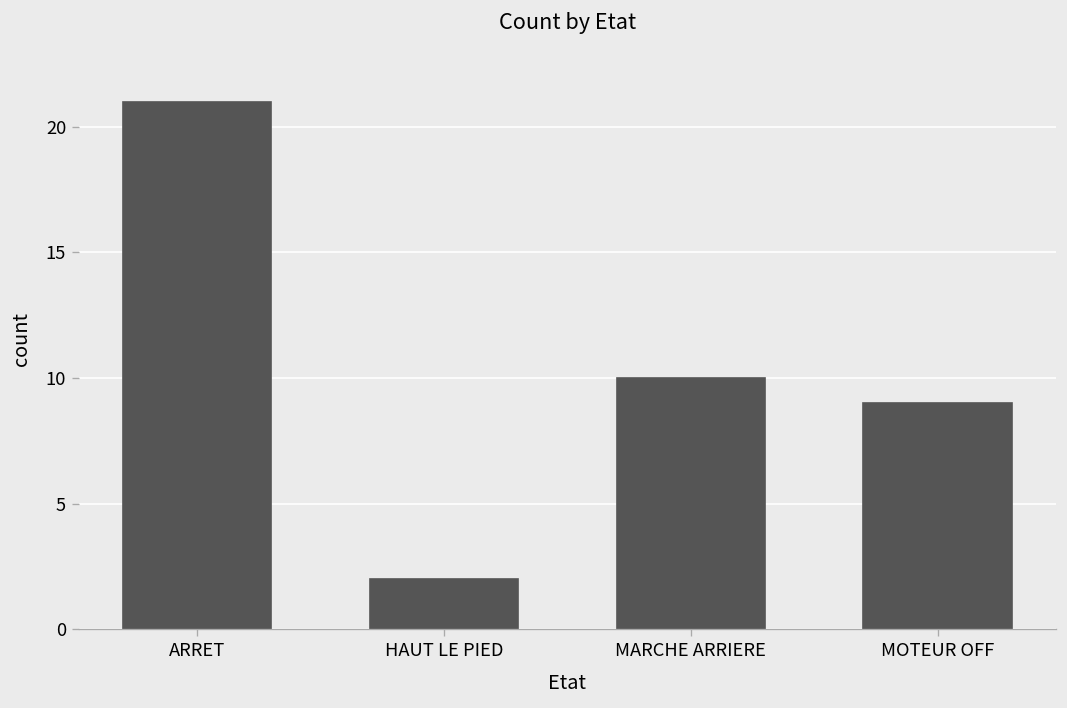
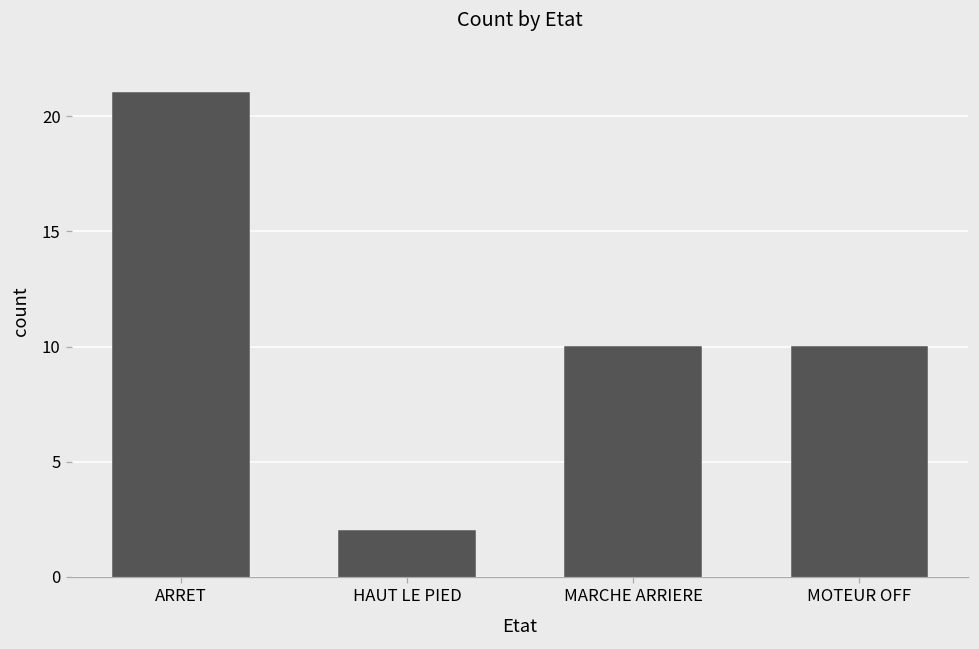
  {
    "ARRET": 21,
    "HAUT LE PIED": 2,
    "MARCHE ARRIERE": 10,
-   "MOTEUR OFF": 9
+   "MOTEUR OFF": 10
  }
